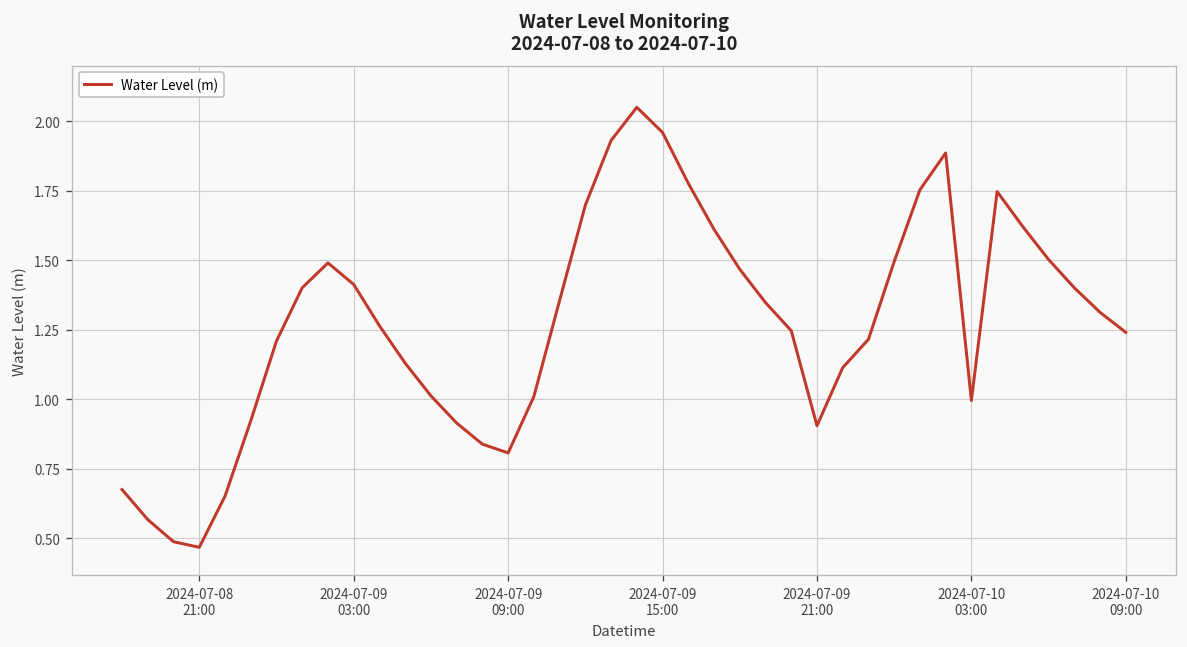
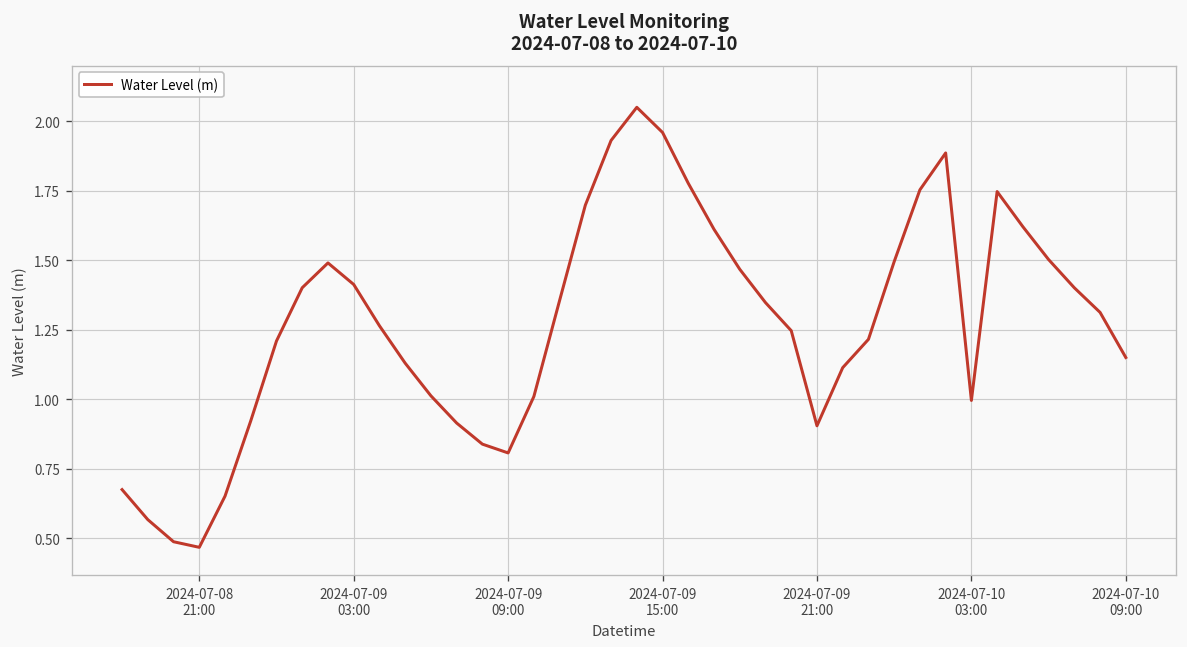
  {
    "2024-07-08 21:00": 0.47,
    "2024-07-09 03:00": 1.41,
    "2024-07-09 09:00": 0.81,
    "2024-07-09 15:00": 1.96,
    "2024-07-09 21:00": 0.91,
    "2024-07-10 03:00": 1.00,
-   "2024-07-10 09:00": 1.24
+   "2024-07-10 09:00": 1.15
  }
